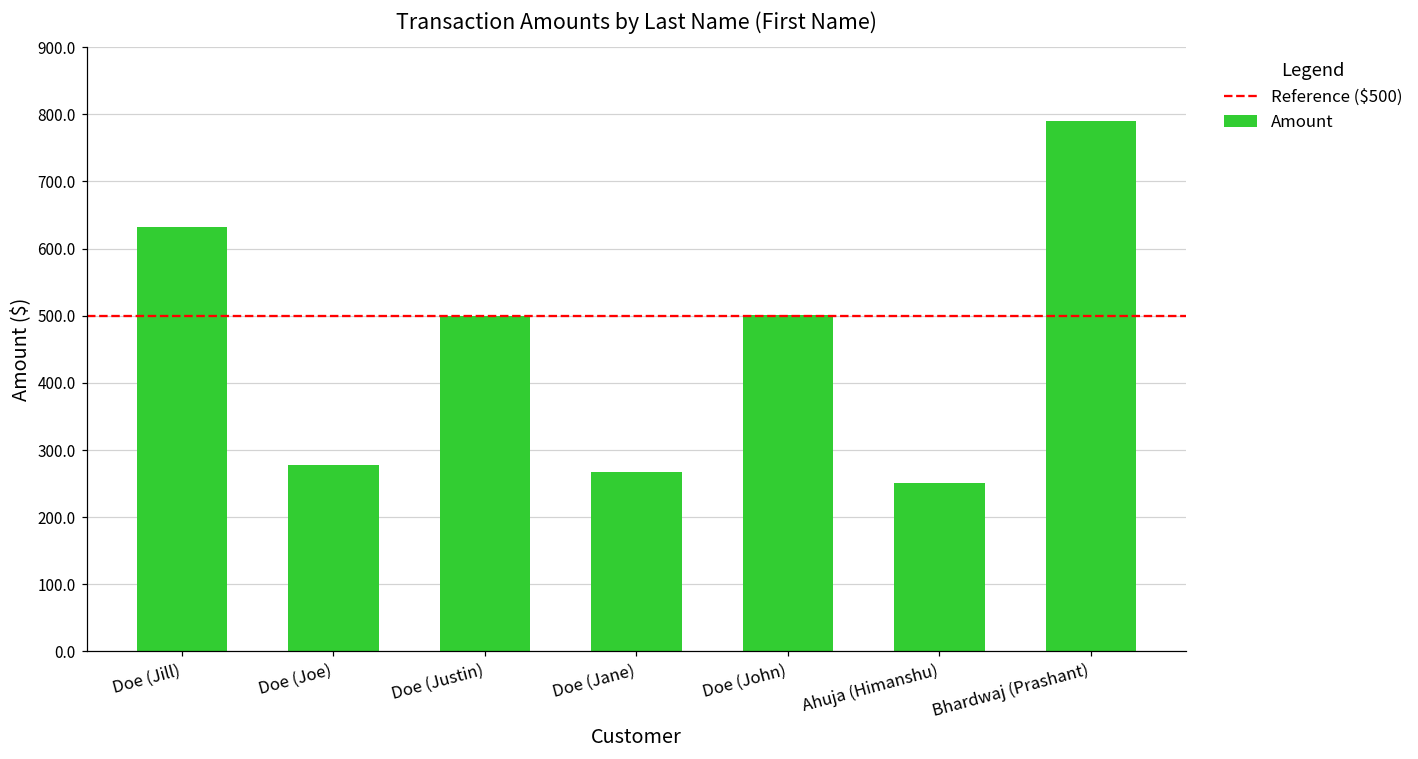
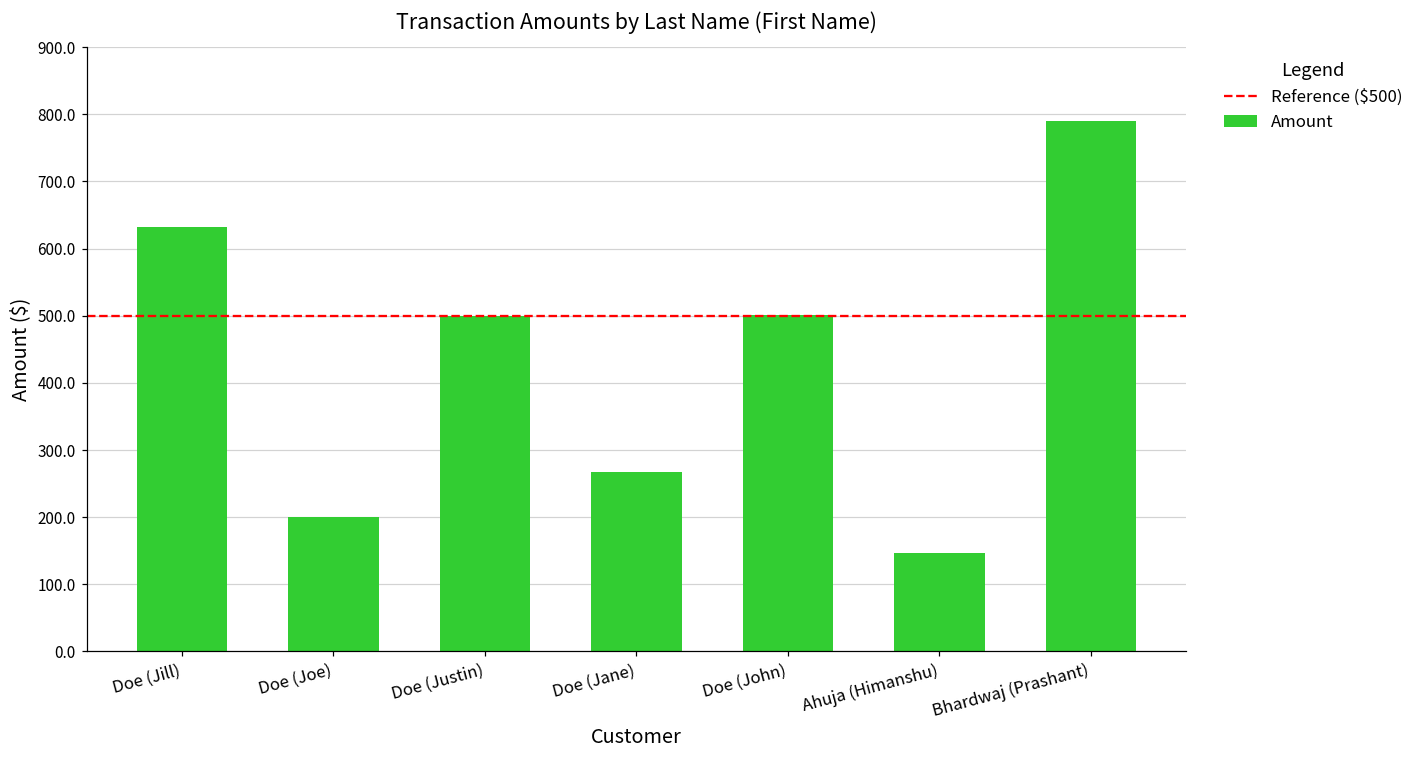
  {
    "Doe (Jill)": 630,
-   "Doe (Joe)": 280,
+   "Doe (Joe)": 200,
    "Doe (Justin)": 500,
    "Doe (Jane)": 270,
    "Doe (John)": 500,
-   "Ahuja (Himanshu)": 250,
+   "Ahuja (Himanshu)": 150,
    "Bhardwaj (Prashant)": 790
  }
